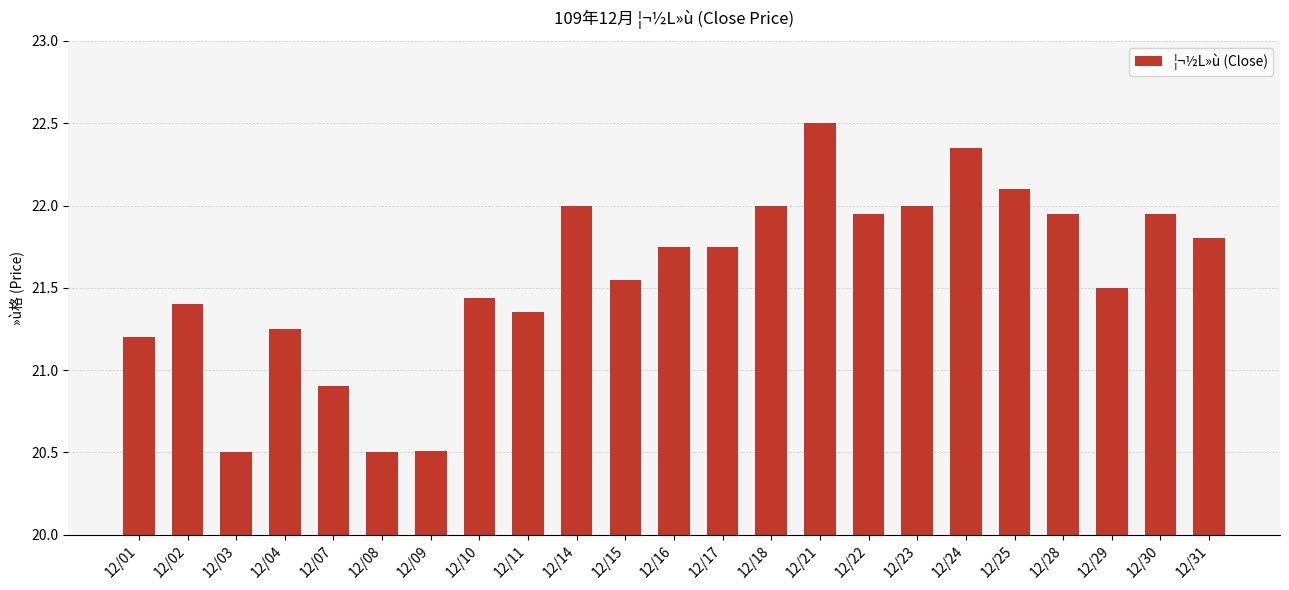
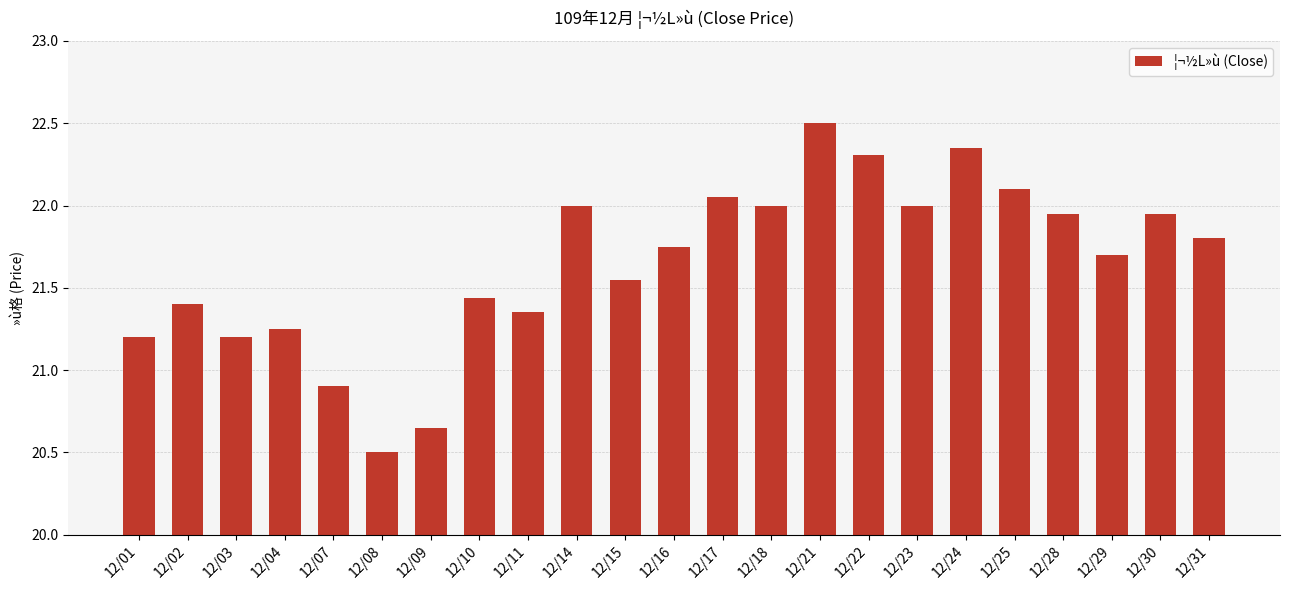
  {
    "12/01": 21.20,
    "12/02": 21.40,
-   "12/03": 20.5,
+   "12/03": 21.2,
    "12/04": 21.25,
    "12/07": 20.90,
    "12/08": 20.50,
-   "12/09": 20.51,
+   "12/09": 20.65,
    "12/10": 21.44,
    "12/11": 21.35,
    "12/14": 22.00,
    "12/15": 21.55,
    "12/16": 21.75,
-   "12/17": 21.75,
+   "12/17": 22.05,
    "12/18": 22.00,
    "12/21": 22.50,
-   "12/22": 21.95,
+   "12/22": 22.31,
    "12/23": 22.00,
    "12/24": 22.35,
    "12/25": 22.10,
    "12/28": 21.95,
-   "12/29": 21.5,
+   "12/29": 21.7,
    "12/30": 21.95,
    "12/31": 21.80
  }
